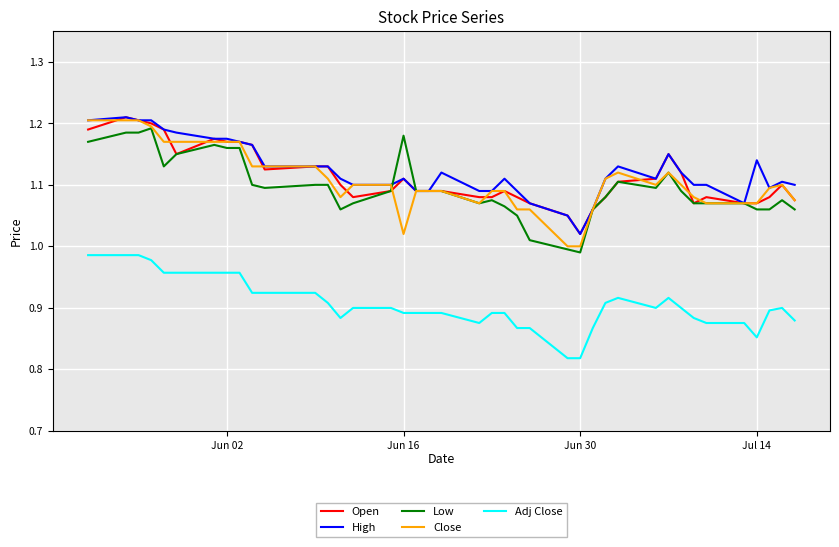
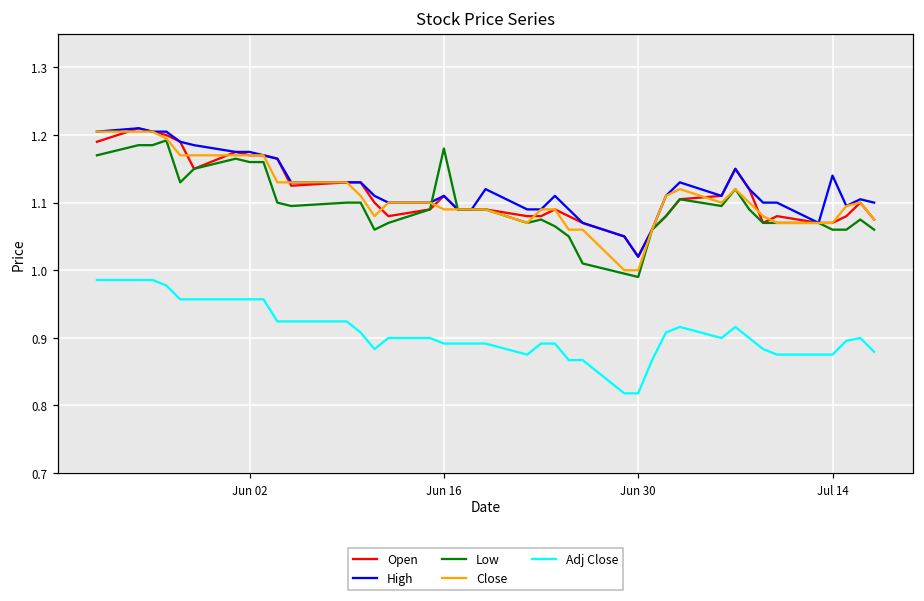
  {
    "High": {
      "Jun 02": 1.18,
      "Jul 14": 1.14
    },
    "Low": {
      "Jun 02": 1.16,
      "Jun 16": 1.18,
      "Jun 30": 0.99,
      "Jul 14": 1.06
    },
    "Close": {
-     "Jun 16": 1.02,
+     "Jun 16": 1.09,
      "Jun 30": 1.00
    },
    "Adj Close": {
      "Jun 02": 0.96,
      "Jun 16": 0.89,
      "Jun 30": 0.82,
-     "Jul 14": 0.85
+     "Jul 14": 0.88
    }
  }
